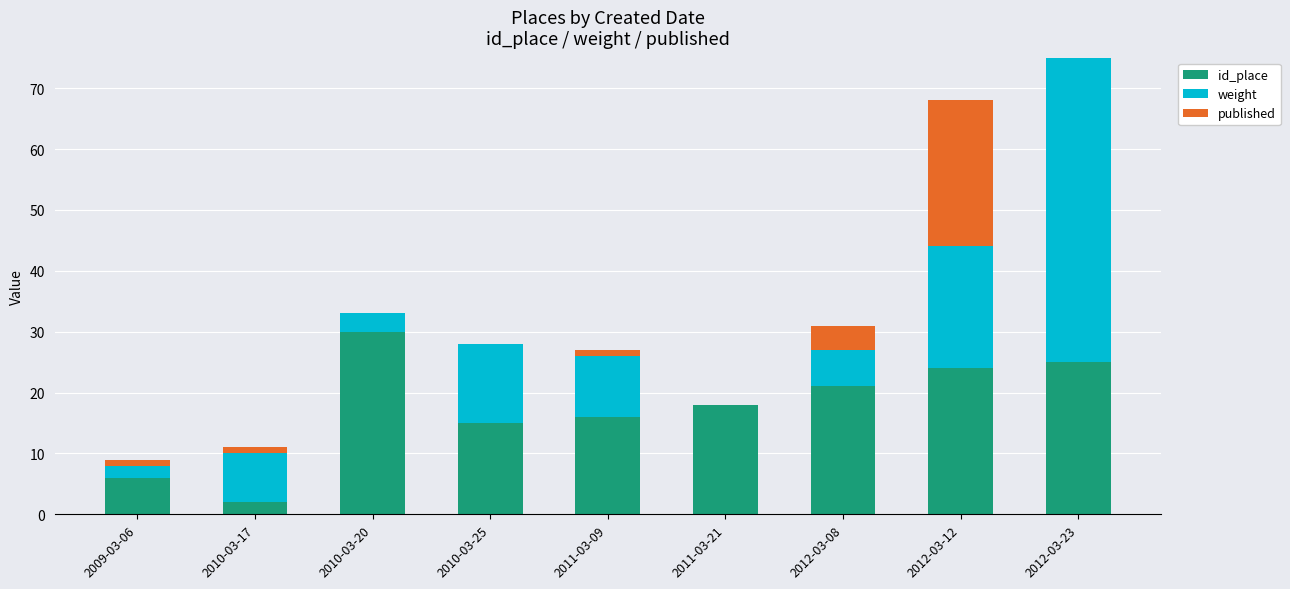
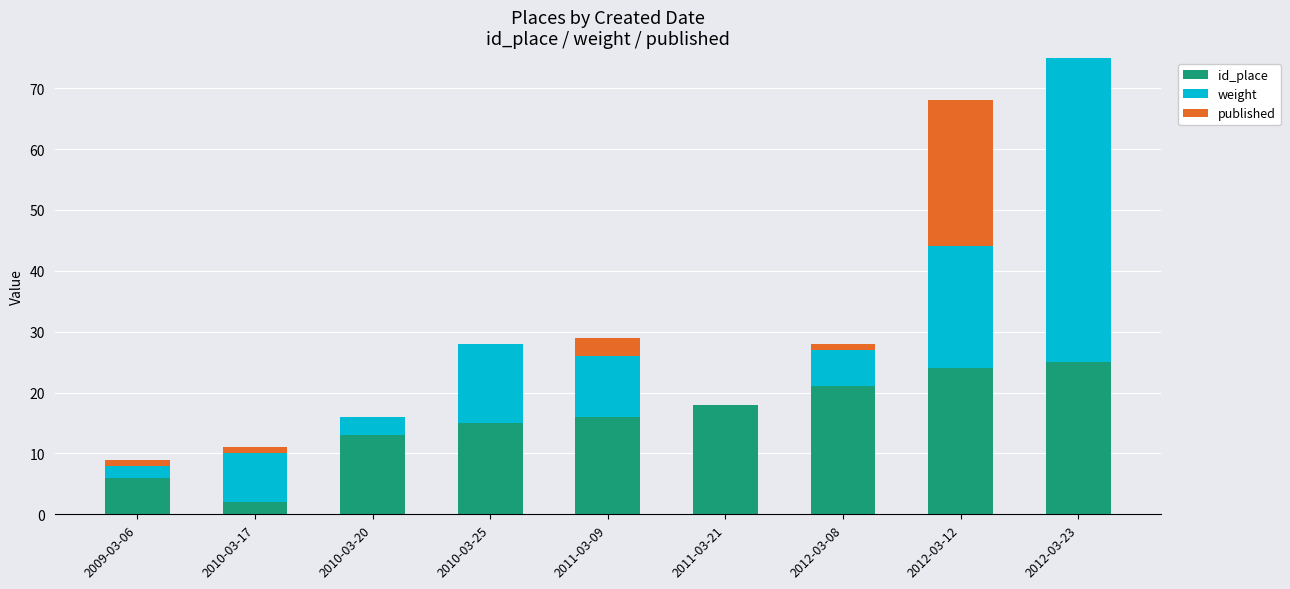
  {
    "id_place": {
      "2009-03-06": 6,
      "2010-03-17": 2,
-     "2010-03-20": 30,
+     "2010-03-20": 13,
      "2010-03-25": 15,
      "2011-03-09": 16,
      "2011-03-21": 18,
      "2012-03-08": 21,
      "2012-03-12": 24,
      "2012-03-23": 25
    },
    "weight": {
      "2009-03-06": 2,
      "2010-03-17": 8,
      "2010-03-20": 3,
      "2010-03-25": 13,
      "2011-03-09": 10,
      "2011-03-21": 0,
      "2012-03-08": 6,
      "2012-03-12": 20,
      "2012-03-23": 50
    },
    "published": {
      "2009-03-06": 1,
      "2010-03-17": 1,
      "2010-03-20": 0,
      "2010-03-25": 0,
-     "2011-03-09": 1,
+     "2011-03-09": 3,
      "2011-03-21": 0,
-     "2012-03-08": 4,
+     "2012-03-08": 1,
      "2012-03-12": 24,
      "2012-03-23": 0
    }
  }
